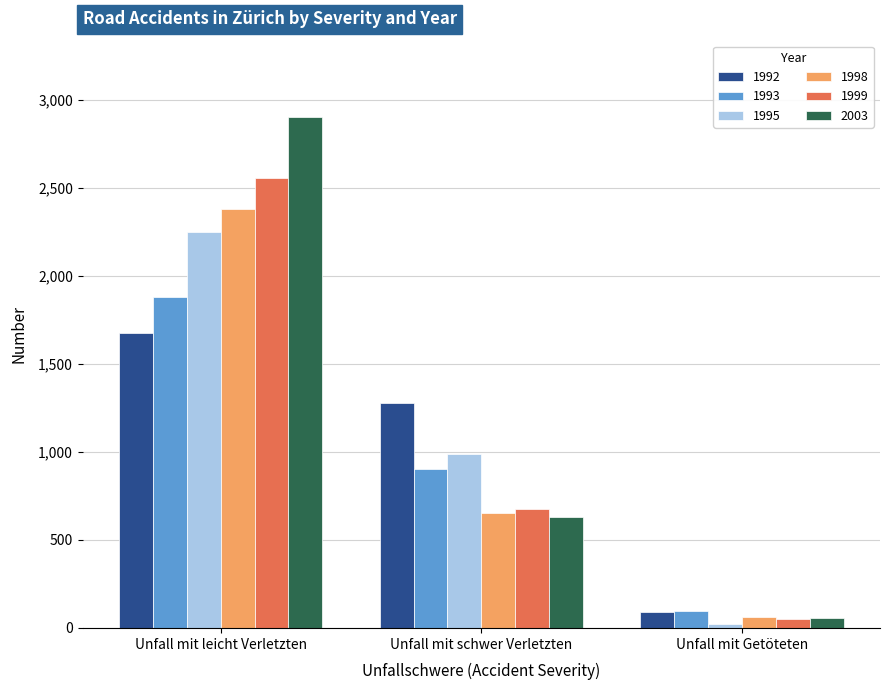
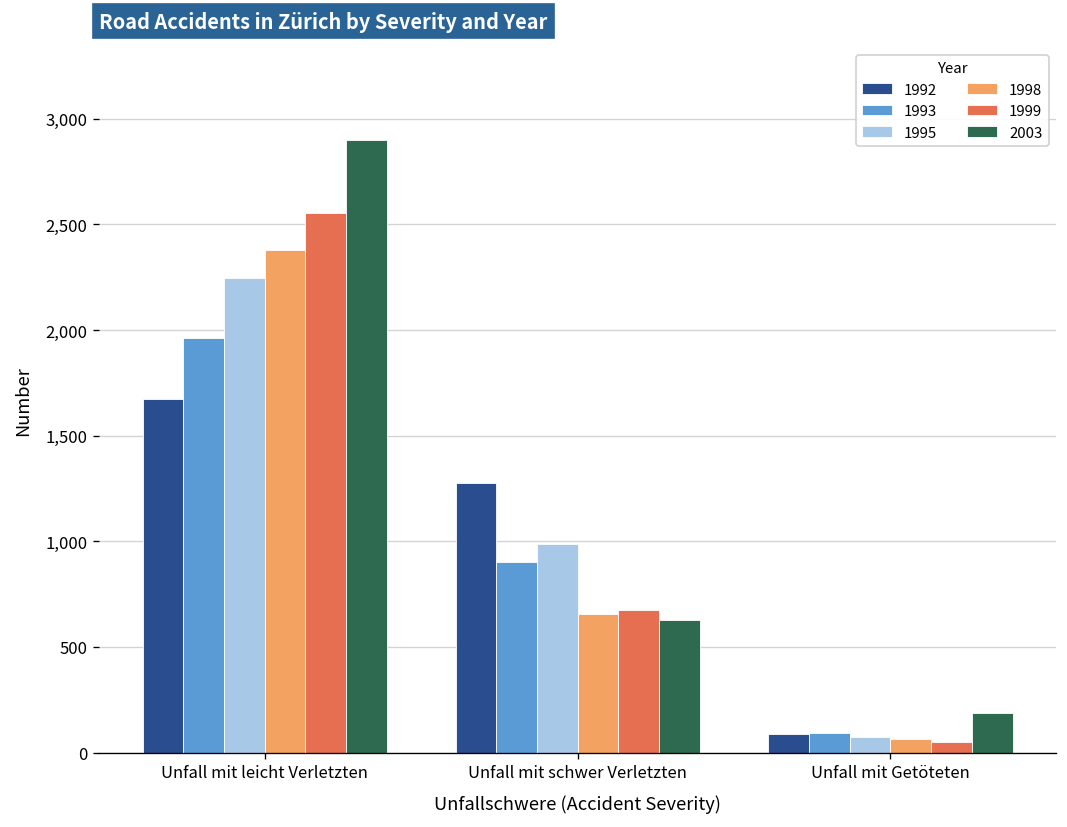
  {
    "1992": {
      "Unfall mit leicht Verletzten": "1,670",
      "Unfall mit schwer Verletzten": "1,280",
      "Unfall mit Getöteten": "90"
    },
    "1993": {
-     "Unfall mit leicht Verletzten": "1,880",
+     "Unfall mit leicht Verletzten": "1,960",
      "Unfall mit schwer Verletzten": "900",
      "Unfall mit Getöteten": "90"
    },
    "1995": {
      "Unfall mit leicht Verletzten": "2,250",
      "Unfall mit schwer Verletzten": "990",
-     "Unfall mit Getöteten": "20"
+     "Unfall mit Getöteten": "70"
    },
    "2003": {
      "Unfall mit leicht Verletzten": "2,900",
      "Unfall mit schwer Verletzten": "630",
-     "Unfall mit Getöteten": "50"
+     "Unfall mit Getöteten": "190"
    }
  }
